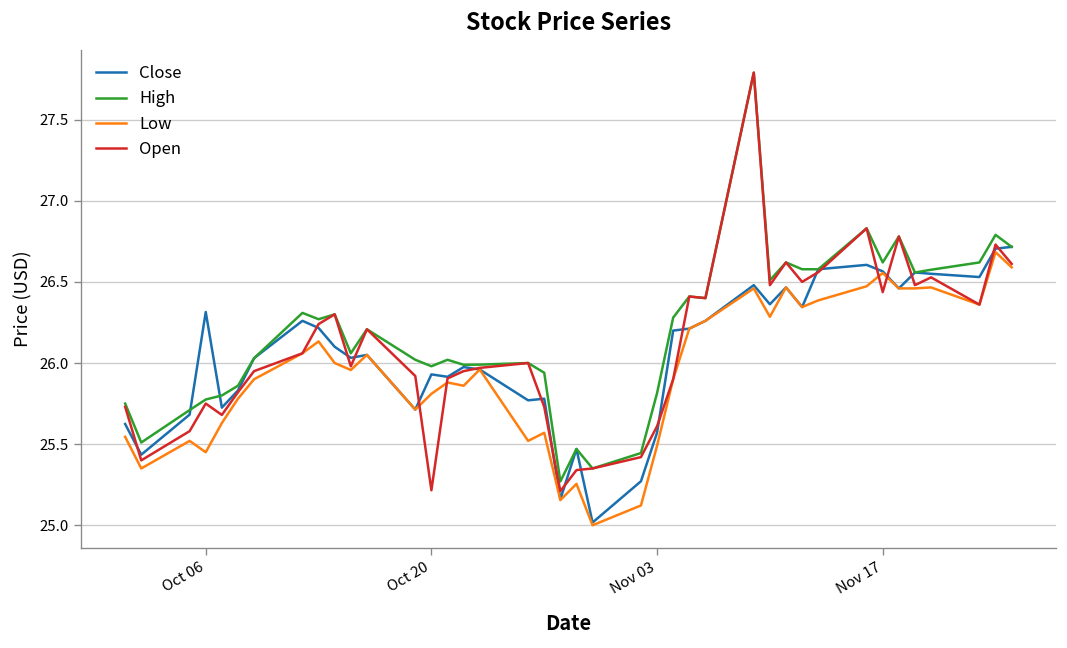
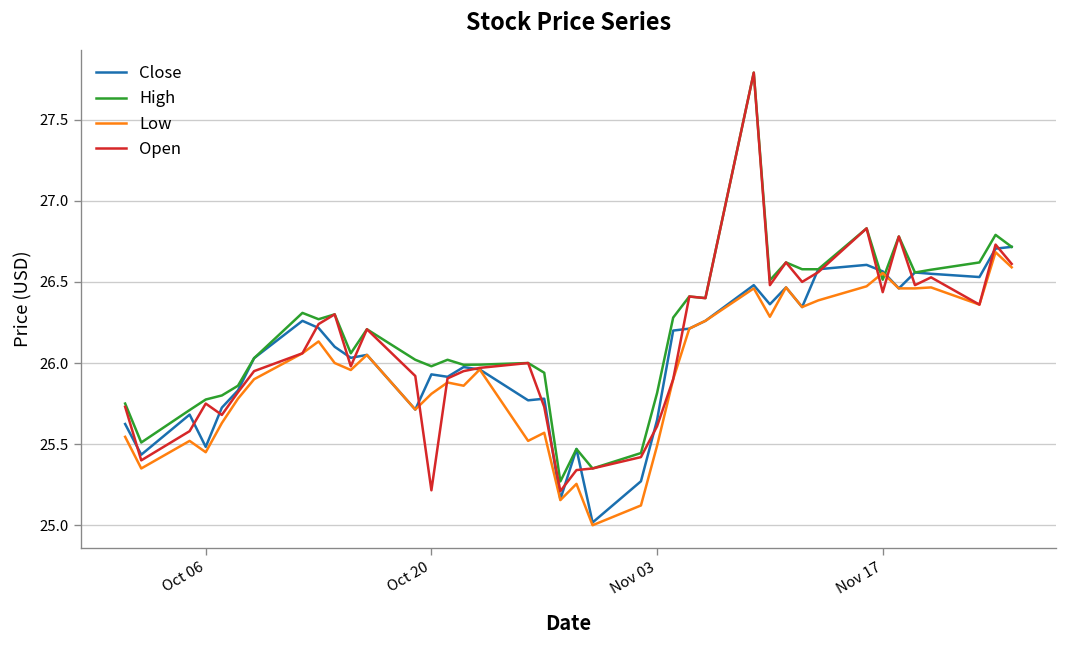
  {
    "Close": {
-     "Oct 06": 26.31,
+     "Oct 06": 25.48,
      "Oct 20": 25.93,
-     "Nov 03": 25.57
+     "Nov 03": 25.65
    },
    "High": {
      "Oct 06": 25.77,
      "Oct 20": 25.98,
      "Nov 03": 25.81,
-     "Nov 17": 26.62
+     "Nov 17": 26.51
    },
    "Low": {
      "Oct 06": 25.45,
      "Oct 20": 25.81,
      "Nov 03": 25.49
    },
    "Open": {
      "Oct 06": 25.75,
      "Oct 20": 25.22,
      "Nov 03": 25.61,
      "Nov 17": 26.44
    }
  }
